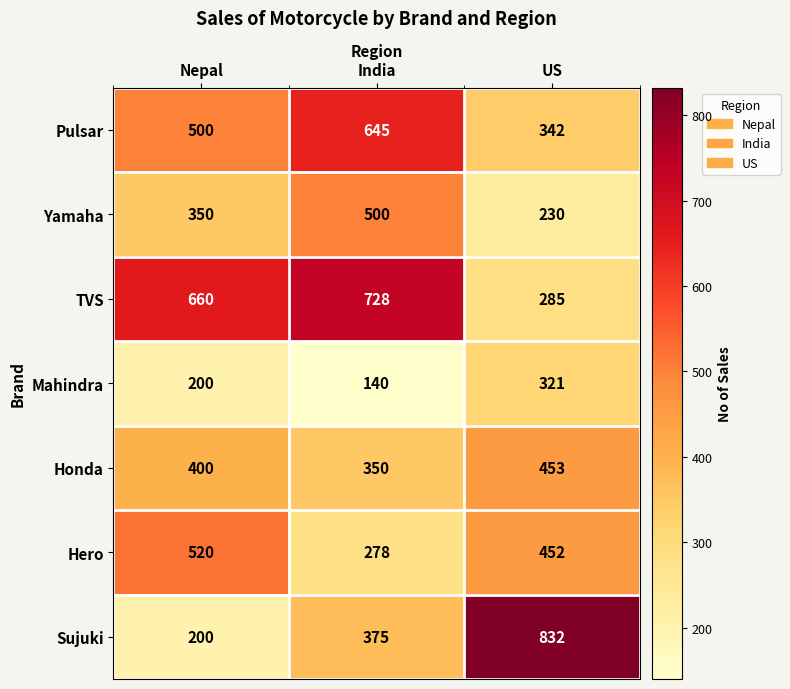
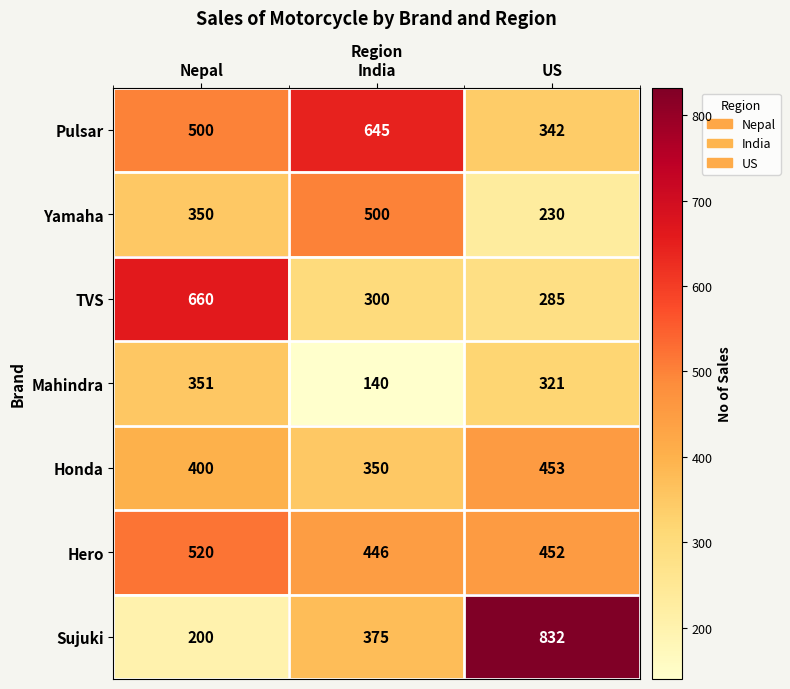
  {
    "Pulsar": {
      "Nepal": 500,
      "India": 645,
      "US": 342
    },
    "Yamaha": {
      "Nepal": 350,
      "India": 500,
      "US": 230
    },
    "TVS": {
      "Nepal": 660,
-     "India": 728,
+     "India": 300,
      "US": 285
    },
    "Mahindra": {
-     "Nepal": 200,
+     "Nepal": 351,
      "India": 140,
      "US": 321
    },
    "Honda": {
      "Nepal": 400,
      "India": 350,
      "US": 453
    },
    "Hero": {
      "Nepal": 520,
-     "India": 278,
+     "India": 446,
      "US": 452
    },
    "Sujuki": {
      "Nepal": 200,
      "India": 375,
      "US": 832
    }
  }
